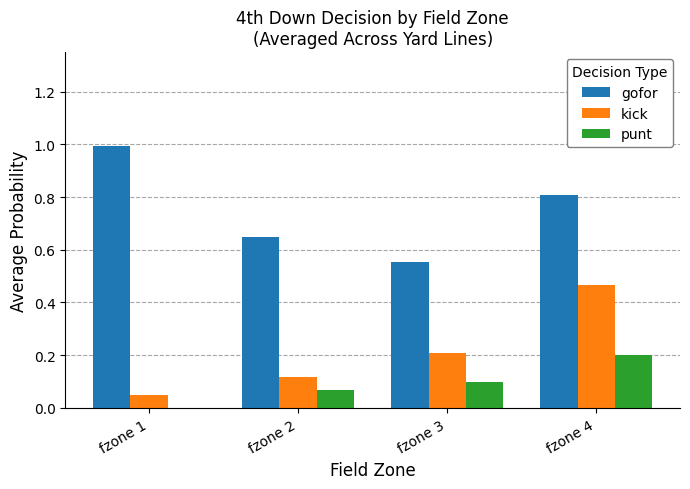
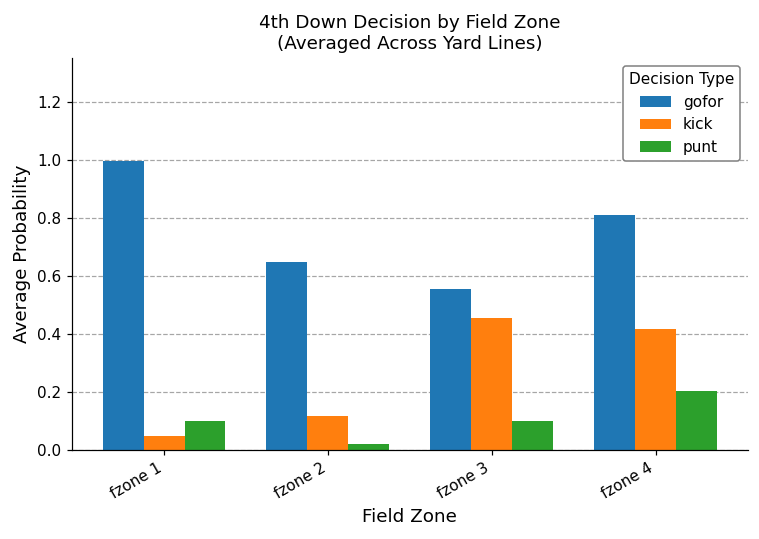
  {
    "gofor": {
      "fzone 1": 1.00,
      "fzone 2": 0.65,
      "fzone 3": 0.55,
      "fzone 4": 0.81
    },
    "kick": {
      "fzone 1": 0.05,
      "fzone 2": 0.12,
-     "fzone 3": 0.21,
-     "fzone 4": 0.47
+     "fzone 3": 0.45,
+     "fzone 4": 0.42
    },
    "punt": {
-     "fzone 1": 0.0,
-     "fzone 2": 0.07,
+     "fzone 1": 0.1,
+     "fzone 2": 0.02,
      "fzone 3": 0.10,
      "fzone 4": 0.20
    }
  }
